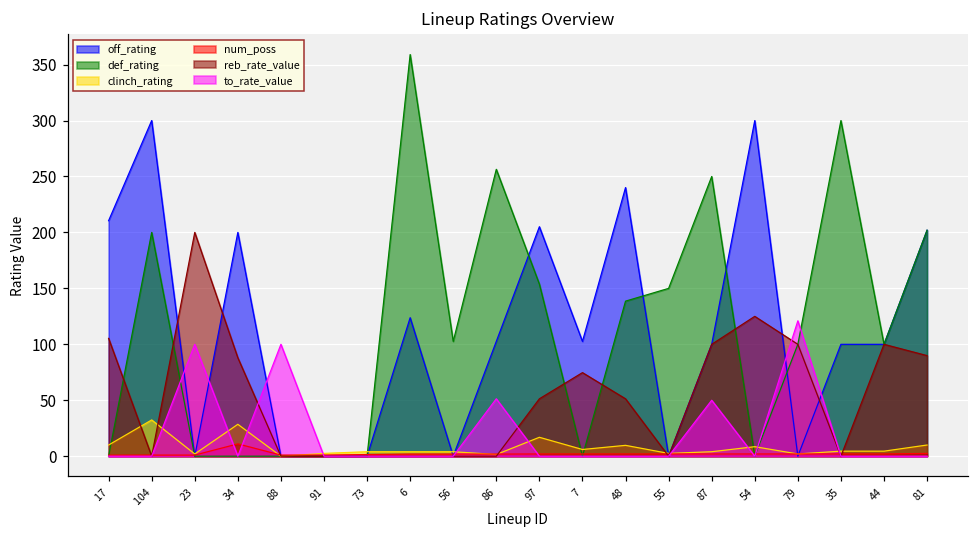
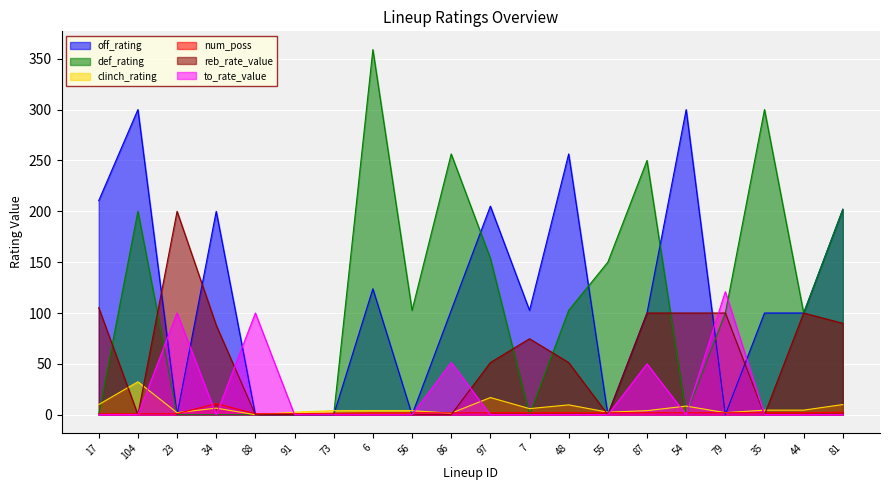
  {
    "off_rating": {
      "17": 211,
      "104": 300,
      "34": 200,
      "6": 124,
      "86": 103,
      "97": 205,
      "7": 103,
-     "48": 240,
+     "48": 256,
      "54": 300,
      "35": 100
    },
    "def_rating": {
      "104": 200,
      "6": 359,
      "56": 103,
      "86": 256,
      "97": 154,
-     "48": 139,
+     "48": 103,
      "55": 150,
      "87": 250,
      "35": 300
    },
    "clinch_rating": {
      "17": 10,
      "104": 32,
-     "34": 29,
+     "34": 6,
      "97": 17,
      "7": 6,
      "48": 10,
      "54": 9,
      "81": 10
    },
    "num_poss": {
      "34": 11
    },
    "reb_rate_value": {
      "17": 105,
      "23": 200,
      "34": 88,
      "97": 51,
      "7": 75,
      "48": 51,
-     "54": 125,
+     "54": 100,
      "81": 90
    },
    "to_rate_value": {
      "23": 100,
      "88": 100,
      "86": 51,
      "87": 50,
      "79": 121
    }
  }
